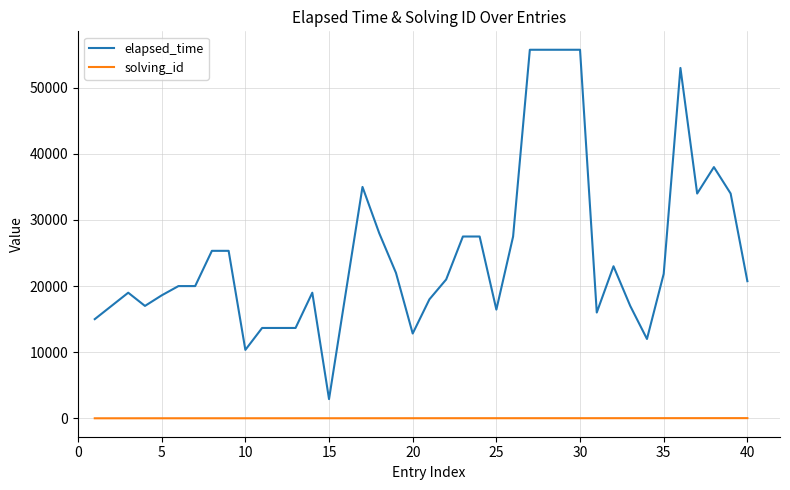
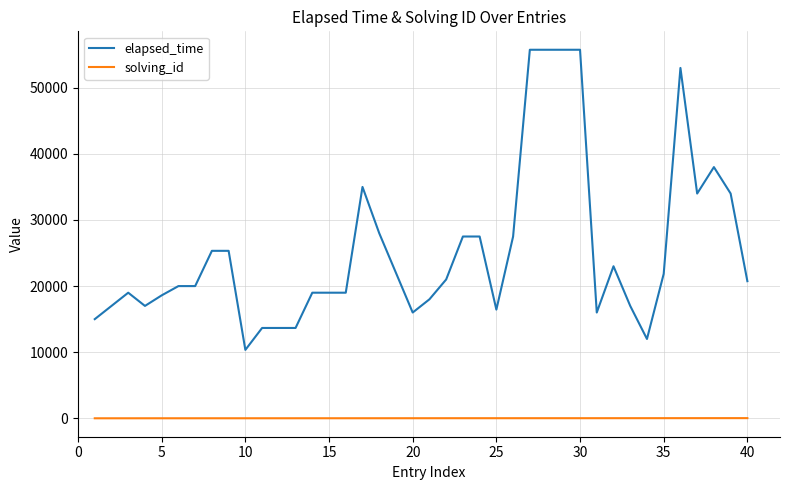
  {
    "elapsed_time": {
      "5": 19000,
      "10": 10000,
-     "15": 3000,
-     "20": 13000,
+     "15": 19000,
+     "20": 16000,
      "25": 16000,
      "30": 56000,
      "35": 22000,
      "40": 21000
    },
    "solving_id": {
      "5": 0,
      "10": 0,
      "15": 0,
      "20": 0,
      "25": 0,
      "30": 0,
      "35": 0,
      "40": 0
    }
  }
